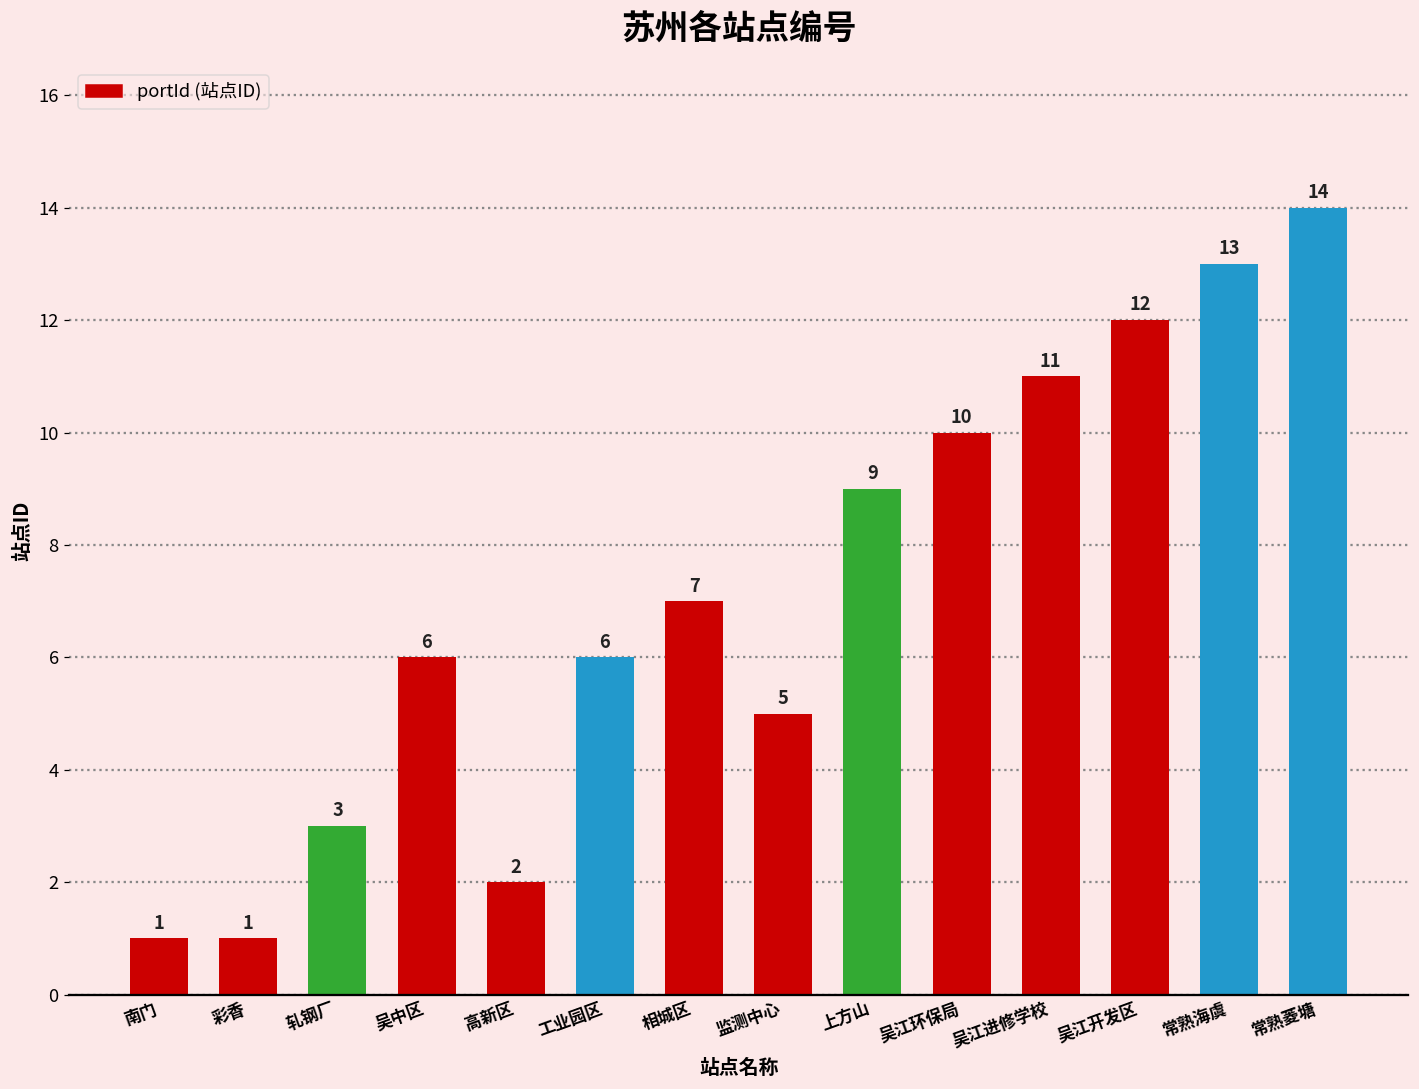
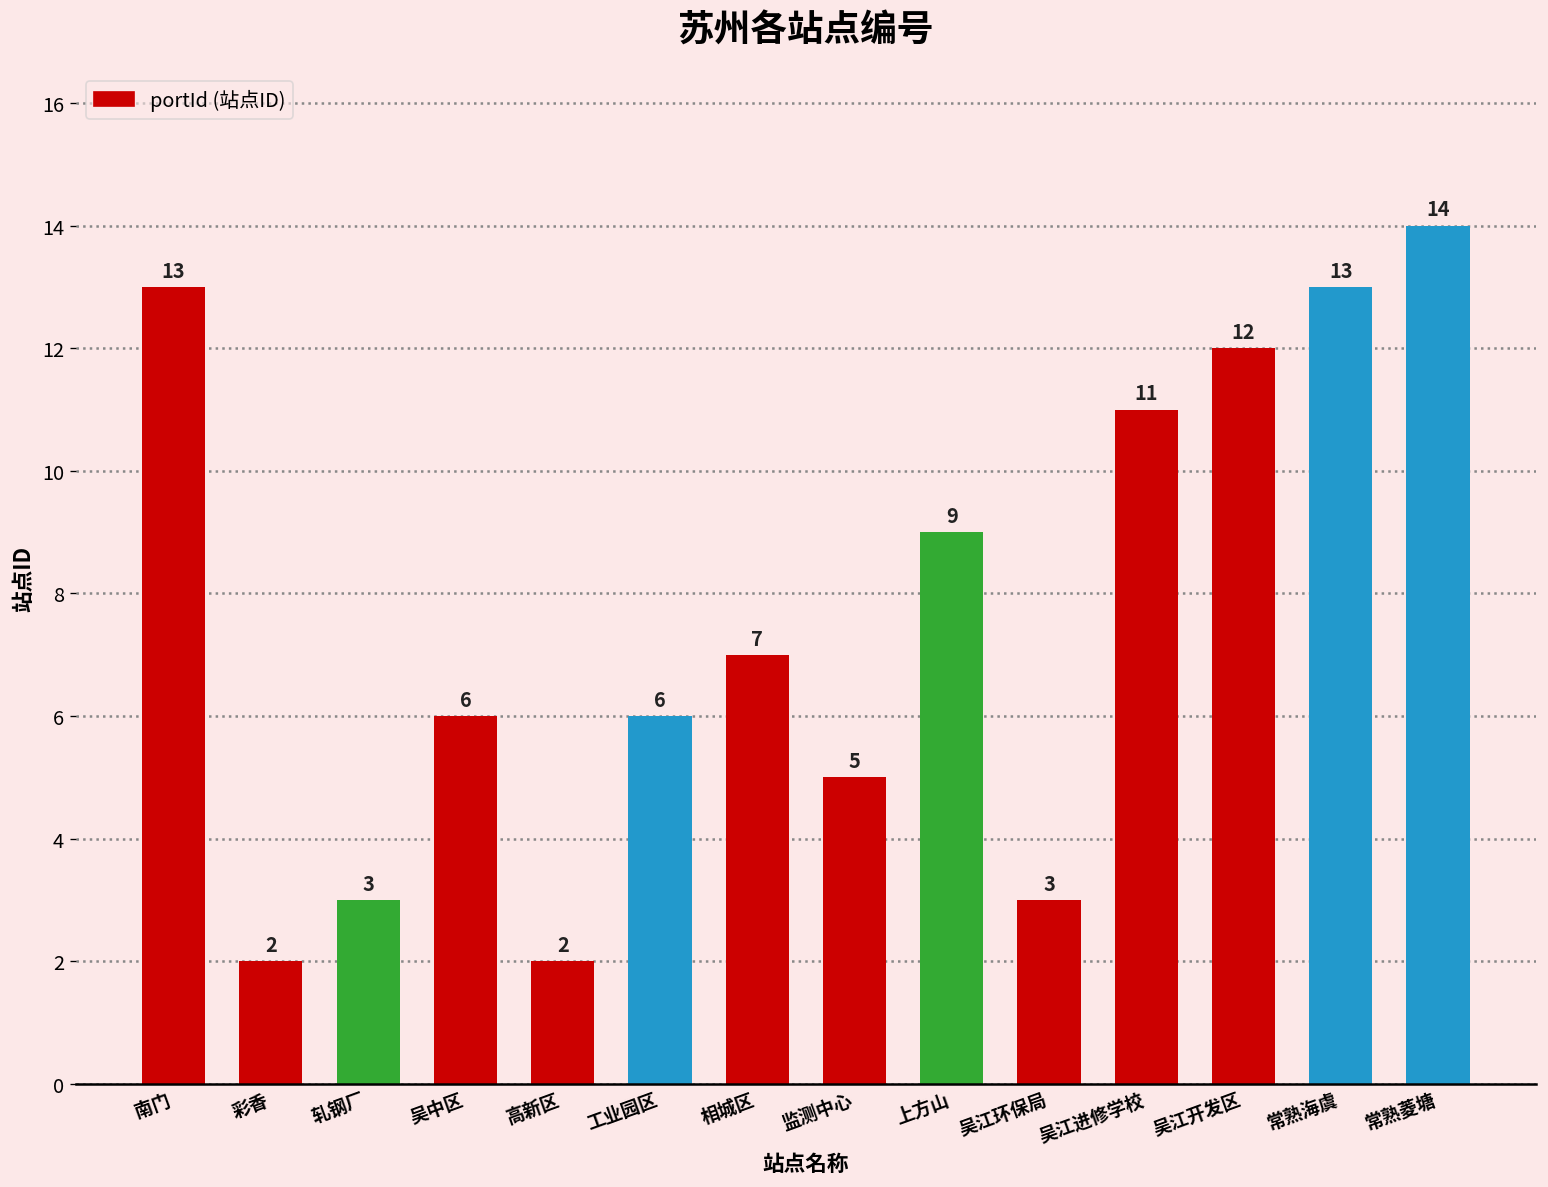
  {
-   "南门": 1,
-   "彩香": 1,
+   "南门": 13,
+   "彩香": 2,
    "轧钢厂": 3,
    "吴中区": 6,
    "高新区": 2,
    "工业园区": 6,
    "相城区": 7,
    "监测中心": 5,
    "上方山": 9,
-   "吴江环保局": 10,
+   "吴江环保局": 3,
    "吴江进修学校": 11,
    "吴江开发区": 12,
    "常熟海虞": 13,
    "常熟菱塘": 14
  }
